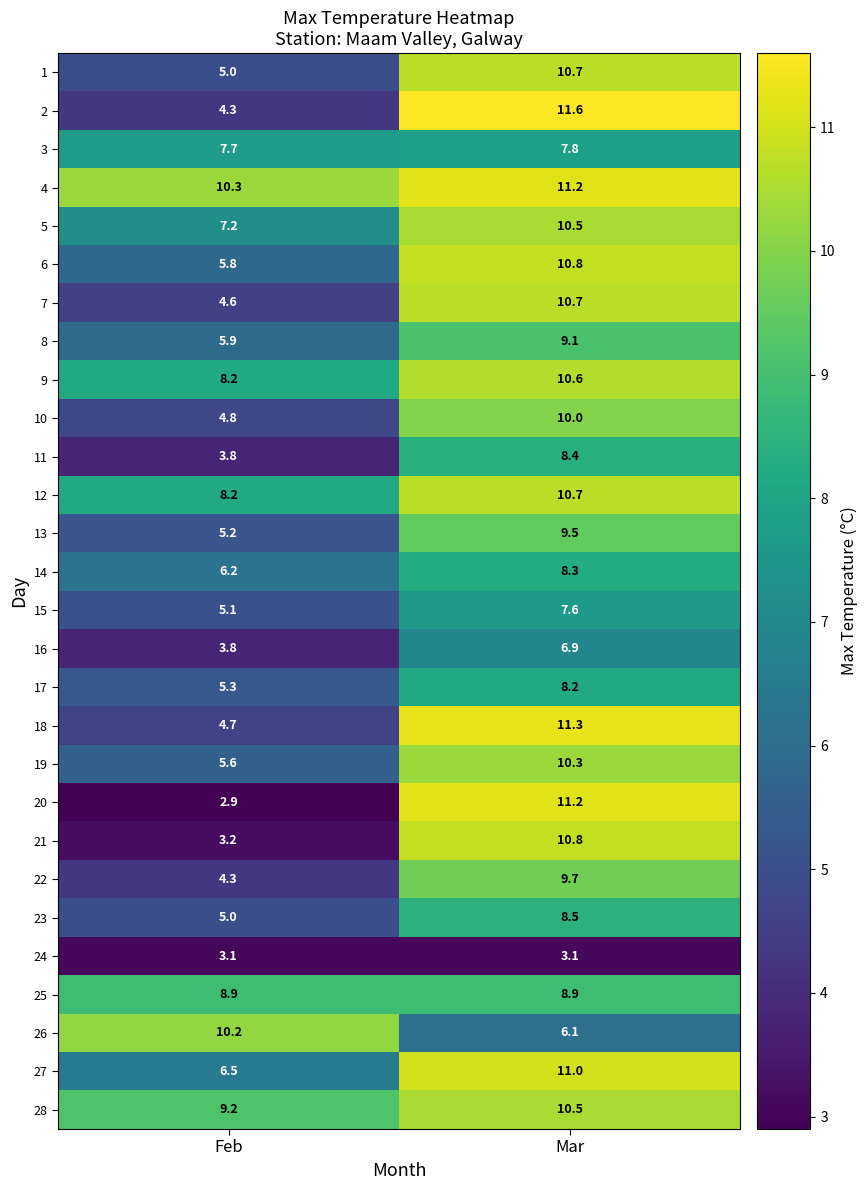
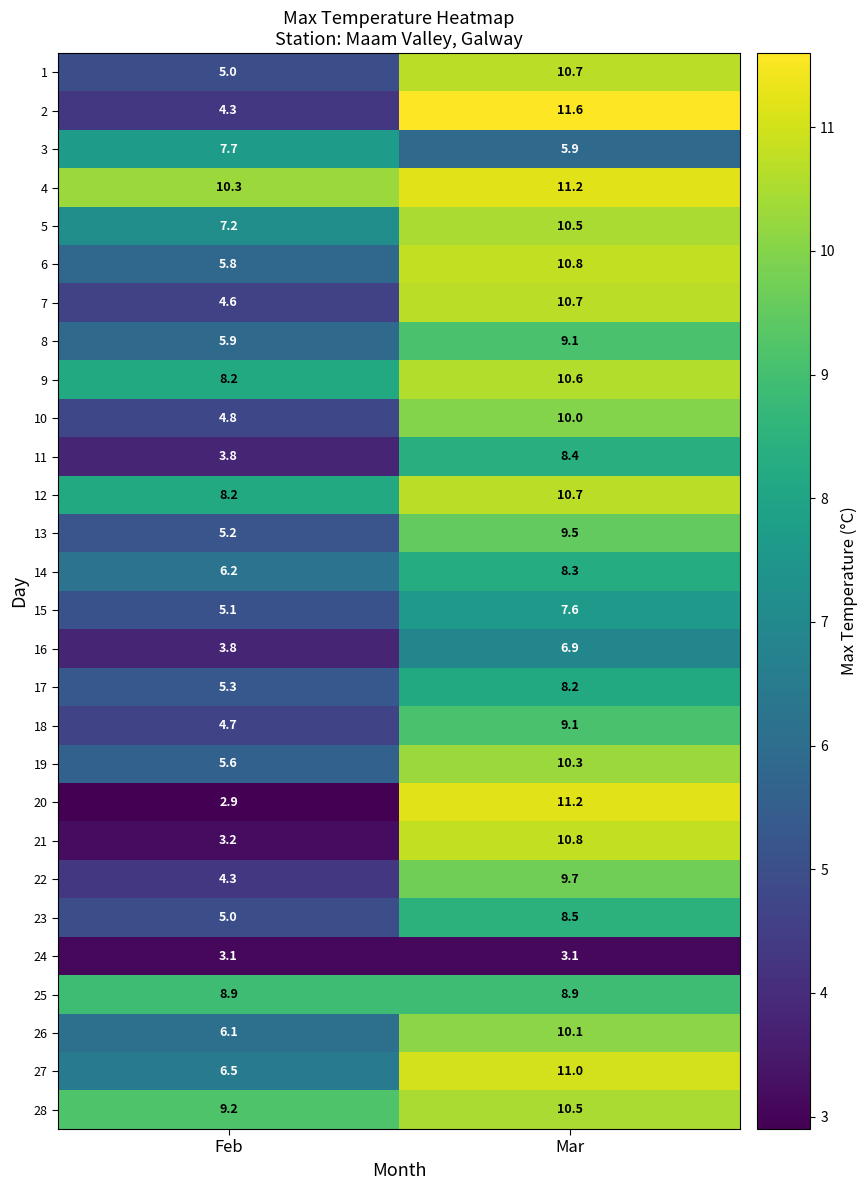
  {
    "1": {
      "Feb": 5.0,
      "Mar": 10.7
    },
    "2": {
      "Feb": 4.3,
      "Mar": 11.6
    },
    "3": {
      "Feb": 7.7,
-     "Mar": 7.8
+     "Mar": 5.9
    },
    "4": {
      "Feb": 10.3,
      "Mar": 11.2
    },
    "5": {
      "Feb": 7.2,
      "Mar": 10.5
    },
    "6": {
      "Feb": 5.8,
      "Mar": 10.8
    },
    "7": {
      "Feb": 4.6,
      "Mar": 10.7
    },
    "8": {
      "Feb": 5.9,
      "Mar": 9.1
    },
    "9": {
      "Feb": 8.2,
      "Mar": 10.6
    },
    "10": {
      "Feb": 4.8,
      "Mar": 10.0
    },
    "11": {
      "Feb": 3.8,
      "Mar": 8.4
    },
    "12": {
      "Feb": 8.2,
      "Mar": 10.7
    },
    "13": {
      "Feb": 5.2,
      "Mar": 9.5
    },
    "14": {
      "Feb": 6.2,
      "Mar": 8.3
    },
    "15": {
      "Feb": 5.1,
      "Mar": 7.6
    },
    "16": {
      "Feb": 3.8,
      "Mar": 6.9
    },
    "17": {
      "Feb": 5.3,
      "Mar": 8.2
    },
    "18": {
      "Feb": 4.7,
-     "Mar": 11.3
+     "Mar": 9.1
    },
    "19": {
      "Feb": 5.6,
      "Mar": 10.3
    },
    "20": {
      "Feb": 2.9,
      "Mar": 11.2
    },
    "21": {
      "Feb": 3.2,
      "Mar": 10.8
    },
    "22": {
      "Feb": 4.3,
      "Mar": 9.7
    },
    "23": {
      "Feb": 5.0,
      "Mar": 8.5
    },
    "24": {
      "Feb": 3.1,
      "Mar": 3.1
    },
    "25": {
      "Feb": 8.9,
      "Mar": 8.9
    },
    "26": {
-     "Feb": 10.2,
-     "Mar": 6.1
+     "Feb": 6.1,
+     "Mar": 10.1
    },
    "27": {
      "Feb": 6.5,
      "Mar": 11.0
    },
    "28": {
      "Feb": 9.2,
      "Mar": 10.5
    }
  }
